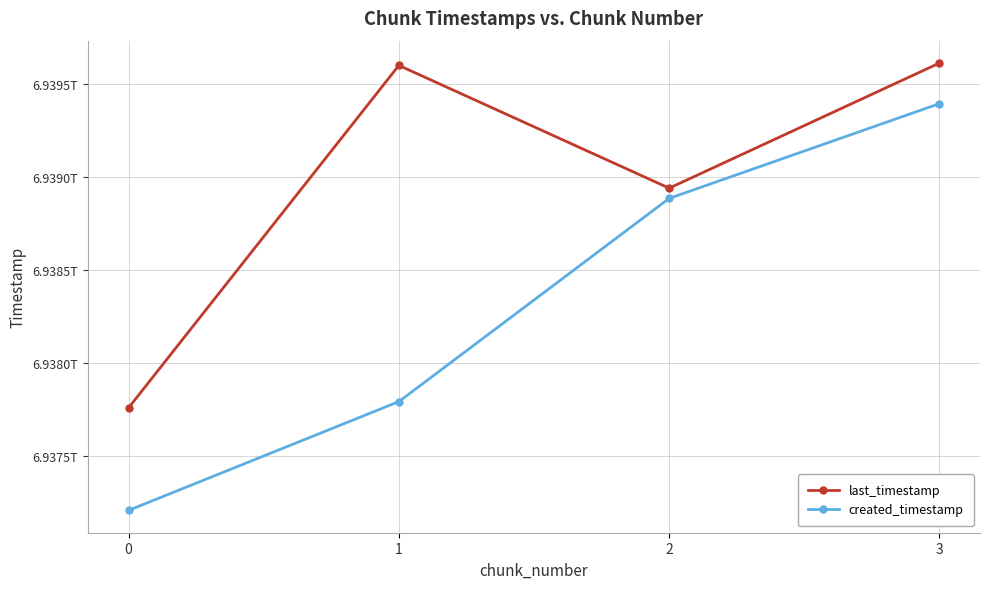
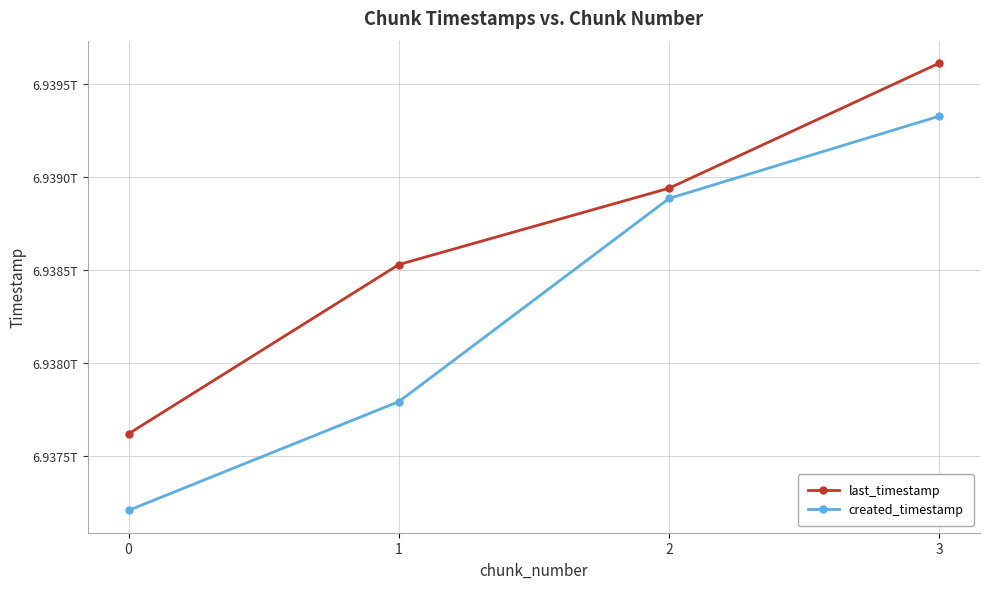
  {
    "last_timestamp": {
-     "0": "6.93776T",
-     "1": "6.93960T",
+     "0": "6.93762T",
+     "1": "6.93853T",
      "2": "6.93894T",
      "3": "6.93961T"
    },
    "created_timestamp": {
      "0": "6.93720T",
      "1": "6.93779T",
      "2": "6.93889T",
-     "3": "6.93940T"
+     "3": "6.93933T"
    }
  }
